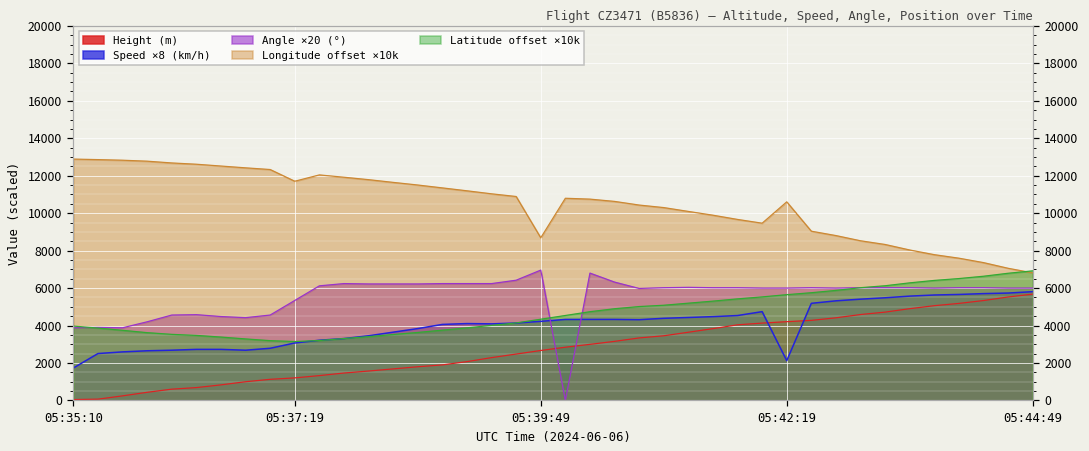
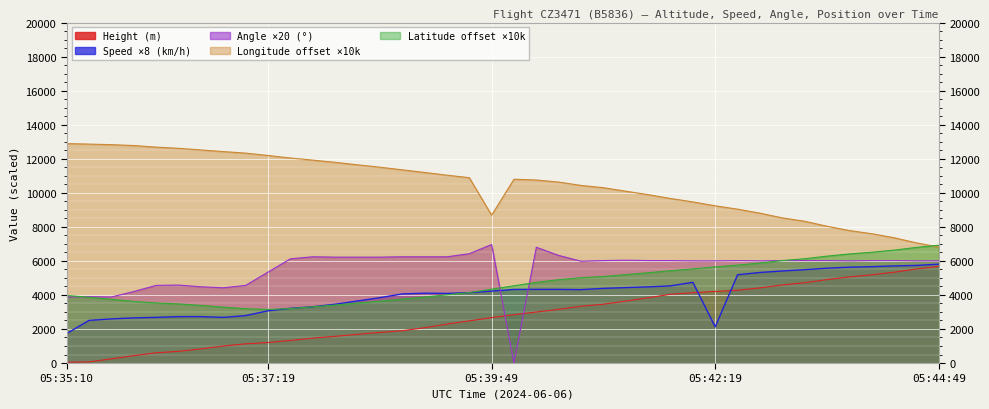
  {
    "Height (m)": {
      "05:35:10": 0,
      "05:37:19": 1200,
      "05:39:49": 2700,
      "05:42:19": 4200
    },
    "Speed ×8 (km/h)": {
      "05:35:10": 1700,
      "05:42:19": 2100
    },
    "Angle ×20 (°)": {
      "05:37:19": 5300,
      "05:39:49": 7000,
      "05:42:19": 6000,
      "05:44:49": 6000
    },
    "Longitude offset ×10k": {
      "05:35:10": 12900,
-     "05:37:19": 11700,
+     "05:37:19": 12200,
      "05:39:49": 8700,
-     "05:42:19": 10600
+     "05:42:19": 9200
    },
    "Latitude offset ×10k": {
      "05:42:19": 5600
    }
  }
